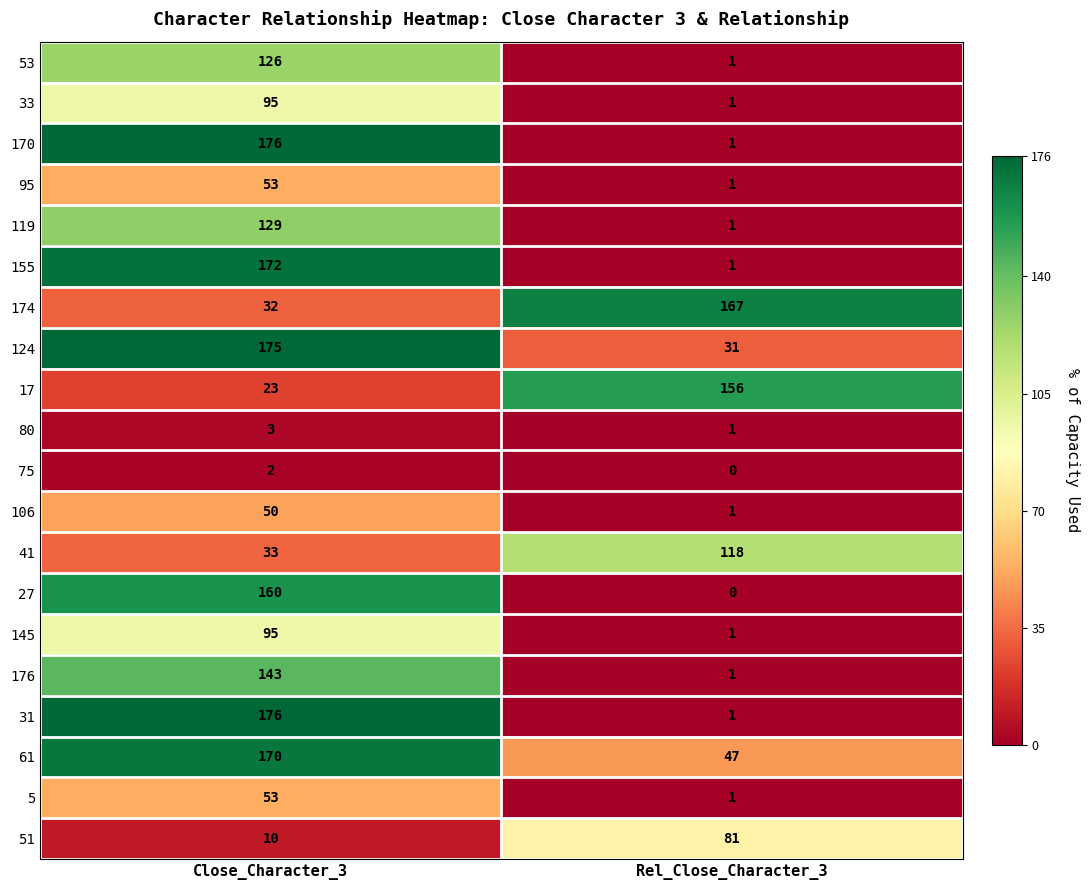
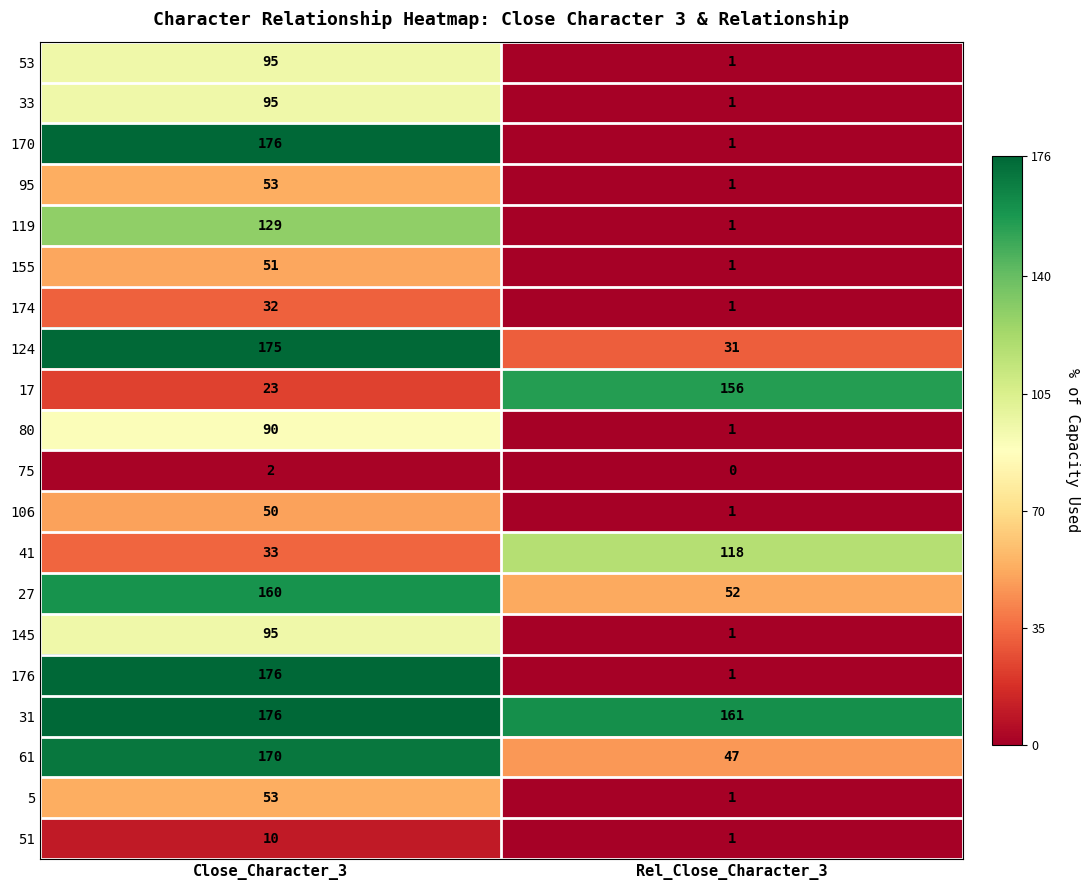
  {
    "53": {
-     "Close_Character_3": 126,
+     "Close_Character_3": 95,
      "Rel_Close_Character_3": 1
    },
    "33": {
      "Close_Character_3": 95,
      "Rel_Close_Character_3": 1
    },
    "170": {
      "Close_Character_3": 176,
      "Rel_Close_Character_3": 1
    },
    "95": {
      "Close_Character_3": 53,
      "Rel_Close_Character_3": 1
    },
    "119": {
      "Close_Character_3": 129,
      "Rel_Close_Character_3": 1
    },
    "155": {
-     "Close_Character_3": 172,
+     "Close_Character_3": 51,
      "Rel_Close_Character_3": 1
    },
    "174": {
      "Close_Character_3": 32,
-     "Rel_Close_Character_3": 167
+     "Rel_Close_Character_3": 1
    },
    "124": {
      "Close_Character_3": 175,
      "Rel_Close_Character_3": 31
    },
    "17": {
      "Close_Character_3": 23,
      "Rel_Close_Character_3": 156
    },
    "80": {
-     "Close_Character_3": 3,
+     "Close_Character_3": 90,
      "Rel_Close_Character_3": 1
    },
    "75": {
      "Close_Character_3": 2,
      "Rel_Close_Character_3": 0
    },
    "106": {
      "Close_Character_3": 50,
      "Rel_Close_Character_3": 1
    },
    "41": {
      "Close_Character_3": 33,
      "Rel_Close_Character_3": 118
    },
    "27": {
      "Close_Character_3": 160,
-     "Rel_Close_Character_3": 0
+     "Rel_Close_Character_3": 52
    },
    "145": {
      "Close_Character_3": 95,
      "Rel_Close_Character_3": 1
    },
    "176": {
-     "Close_Character_3": 143,
+     "Close_Character_3": 176,
      "Rel_Close_Character_3": 1
    },
    "31": {
      "Close_Character_3": 176,
-     "Rel_Close_Character_3": 1
+     "Rel_Close_Character_3": 161
    },
    "61": {
      "Close_Character_3": 170,
      "Rel_Close_Character_3": 47
    },
    "5": {
      "Close_Character_3": 53,
      "Rel_Close_Character_3": 1
    },
    "51": {
      "Close_Character_3": 10,
-     "Rel_Close_Character_3": 81
+     "Rel_Close_Character_3": 1
    }
  }
